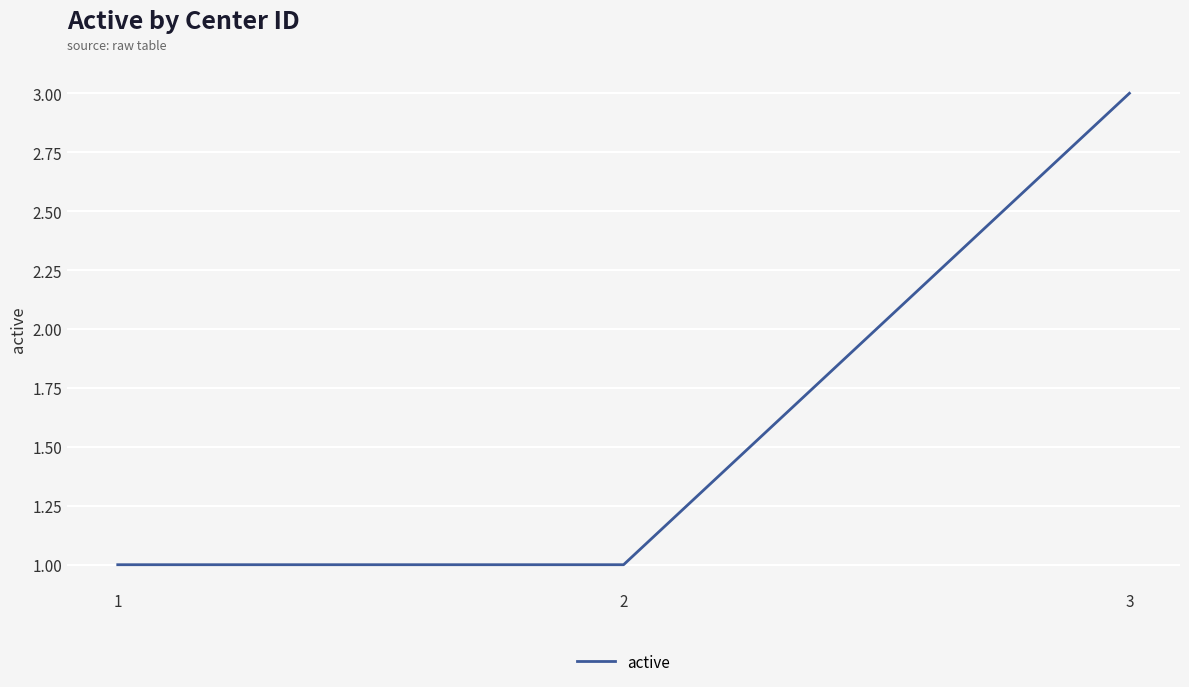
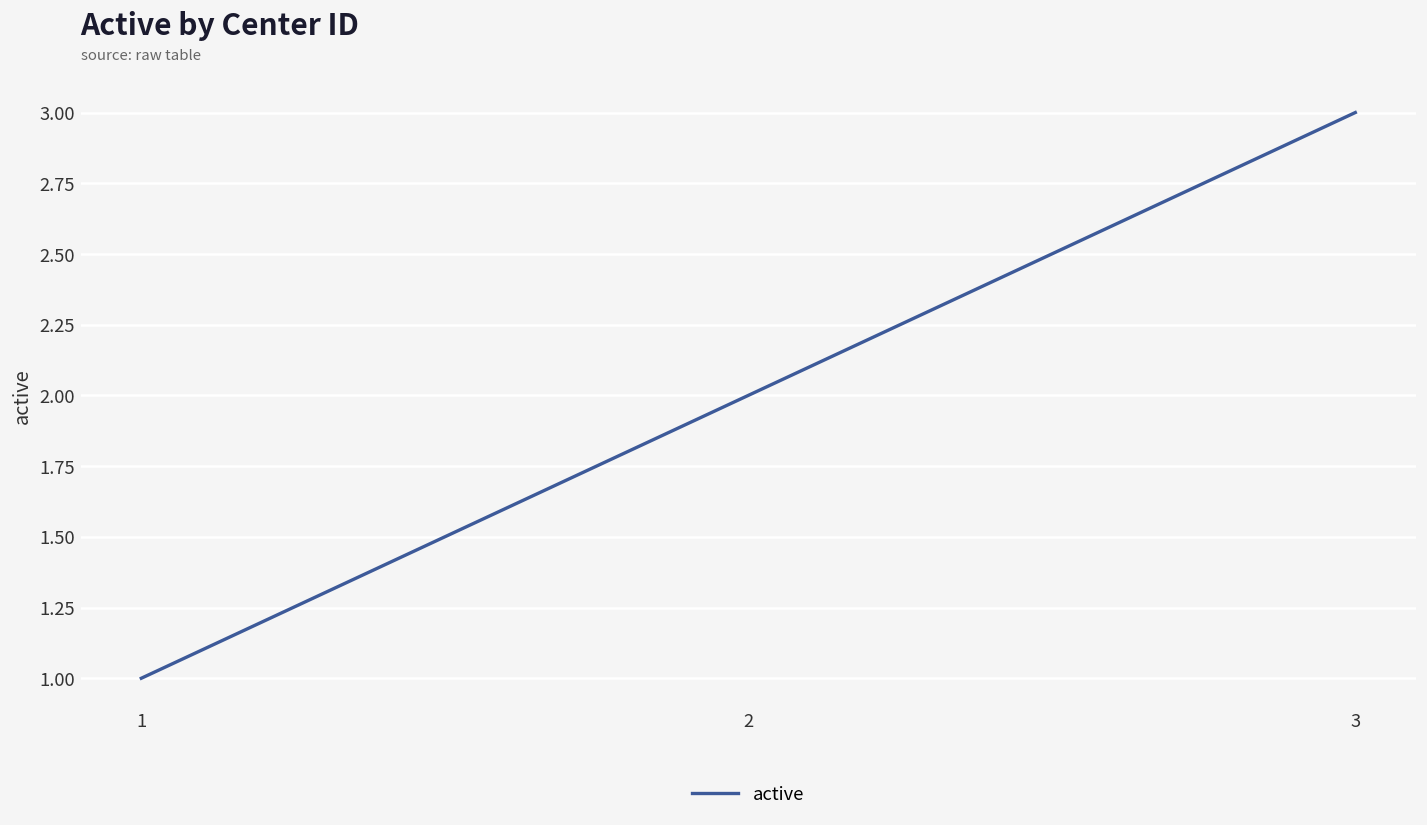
  {
    "1": 1,
-   "2": 1,
+   "2": 2,
    "3": 3
  }
